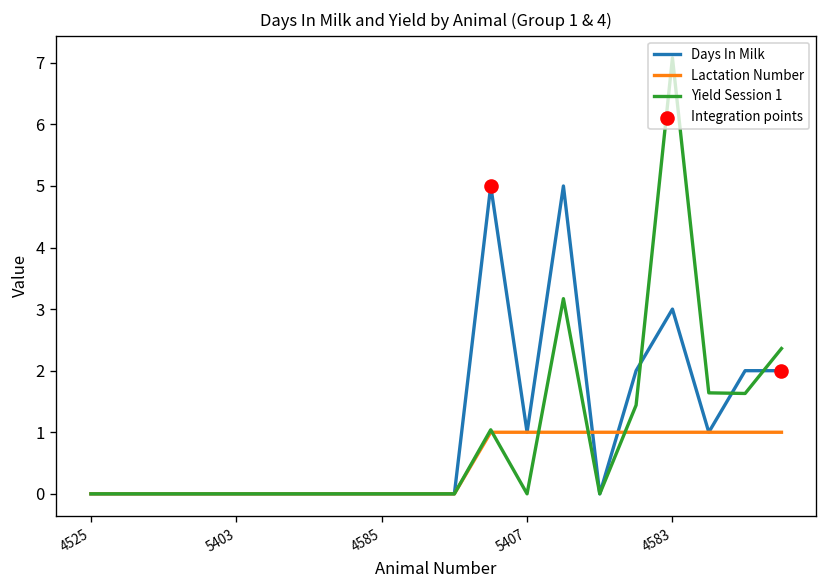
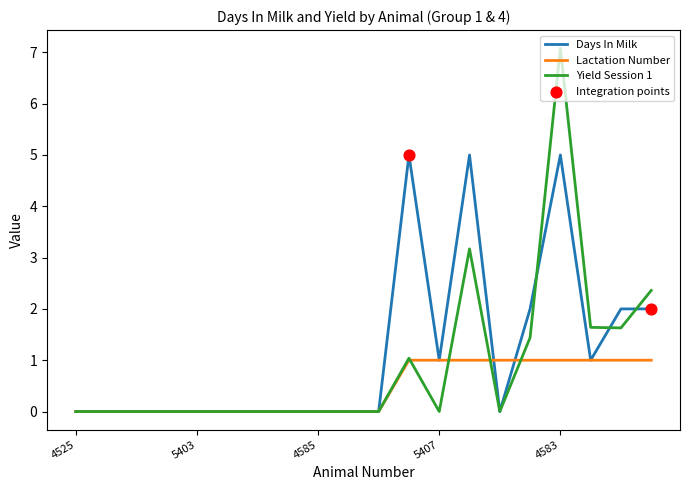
  {
    "Days In Milk": {
-     "4583": 3
+     "4583": 5
    },
    "Lactation Number": {
      "4583": 1
    },
    "Yield Session 1": {
      "5407": 0
    }
  }
